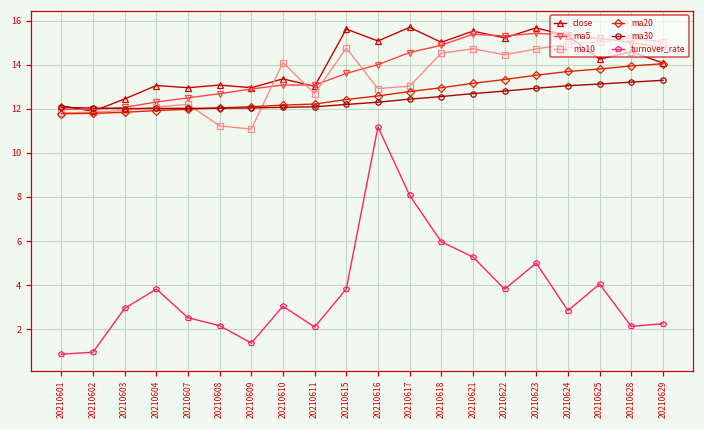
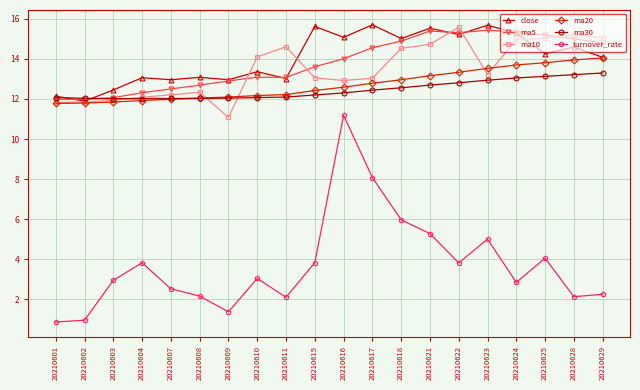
  {
    "ma10": {
      "20210607": 12.2,
-     "20210608": 11.2,
+     "20210608": 12.3,
      "20210609": 11.1,
      "20210610": 14.1,
-     "20210611": 12.7,
-     "20210615": 14.8,
+     "20210611": 14.6,
+     "20210615": 13.1,
      "20210616": 12.9,
      "20210617": 13.0,
      "20210618": 14.5,
      "20210621": 14.7,
-     "20210622": 14.5,
-     "20210623": 14.7
+     "20210622": 15.6,
+     "20210623": 13.2
    }
  }
